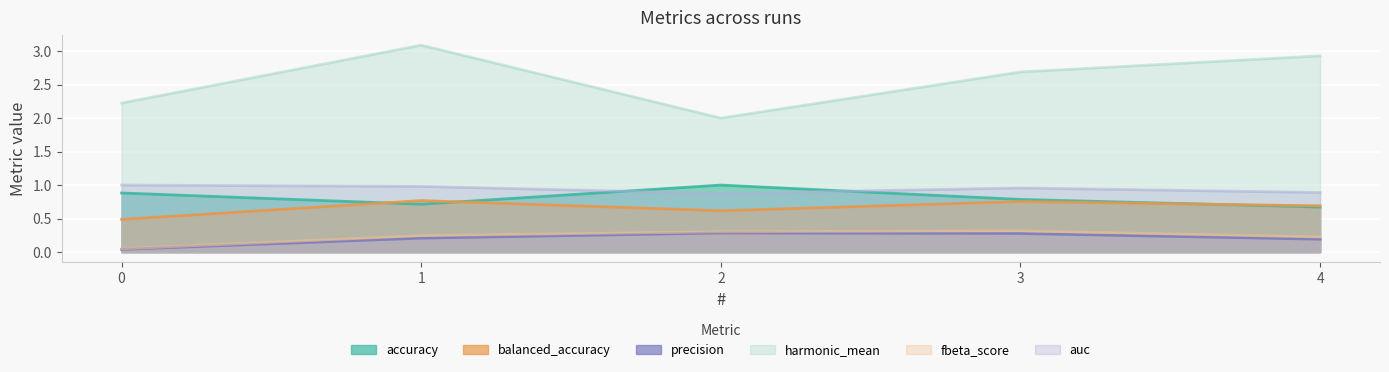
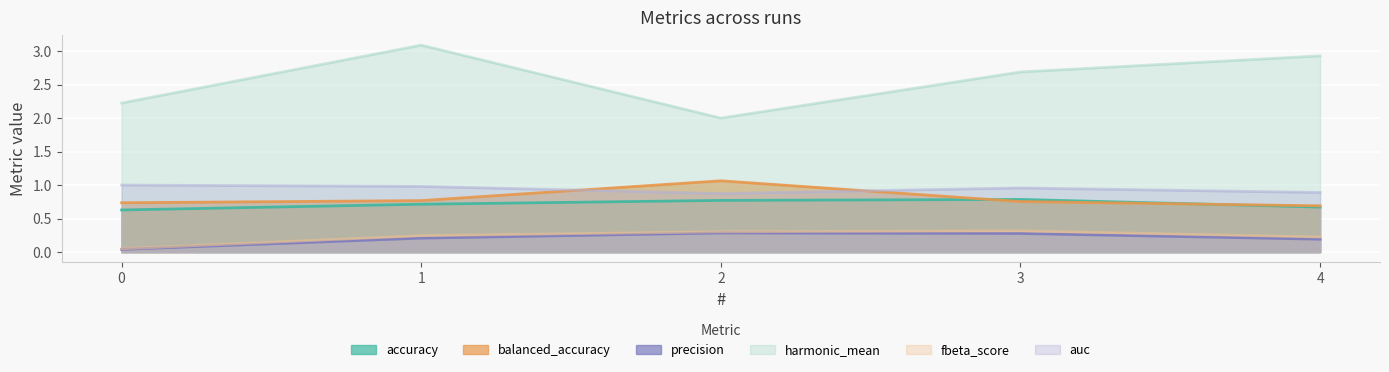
  {
    "accuracy": {
-     "0": 0.9,
+     "0": 0.6,
      "1": 0.7,
-     "2": 1.0
+     "2": 0.8
    },
    "balanced_accuracy": {
-     "0": 0.5,
+     "0": 0.7,
      "1": 0.8,
-     "2": 0.6
+     "2": 1.1
    },
    "precision": {
      "3": 0.3
    }
  }
